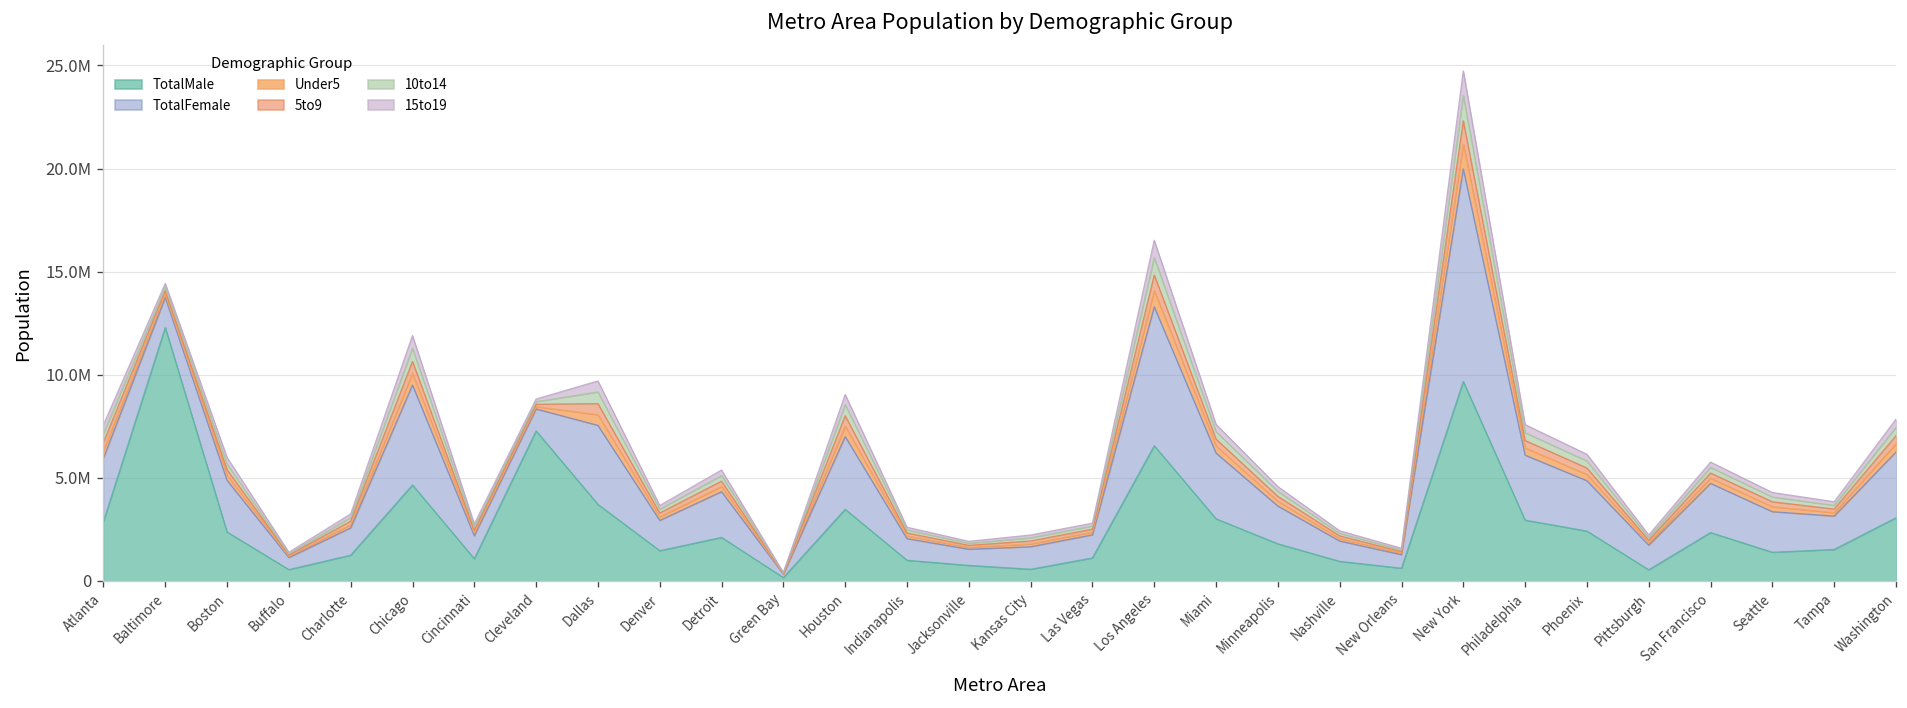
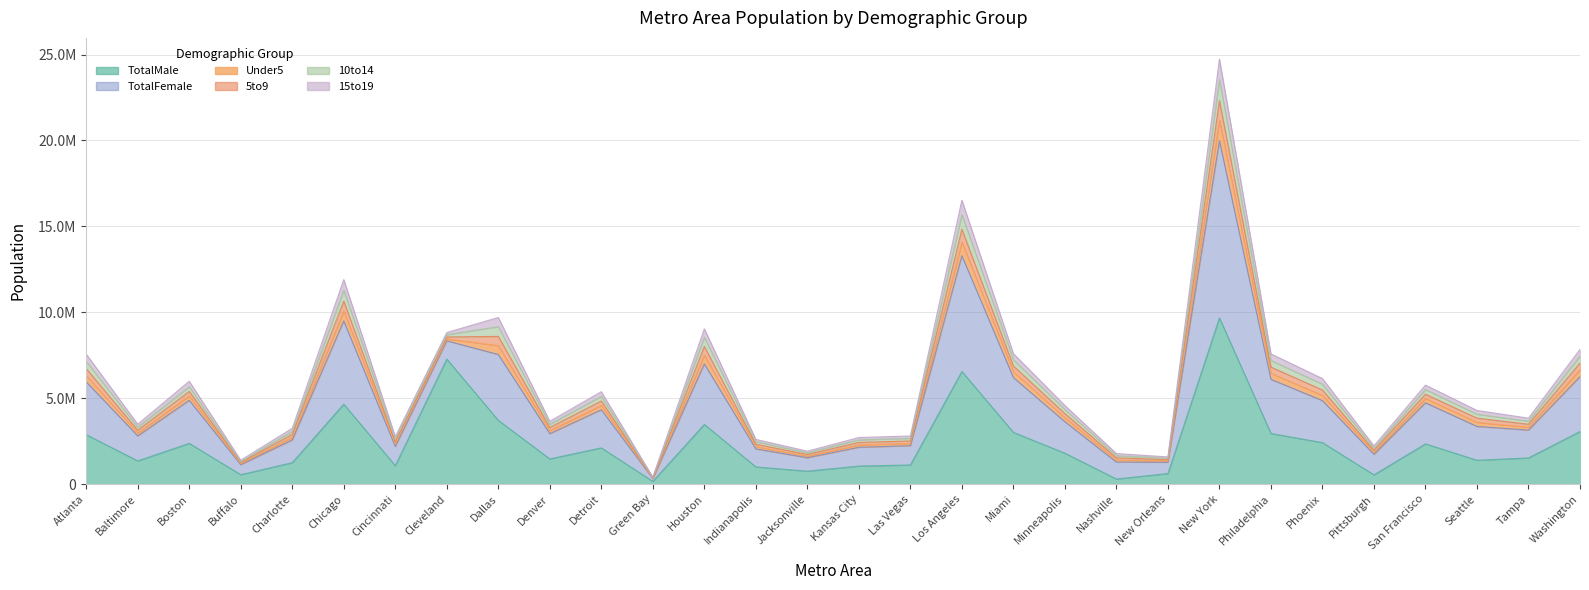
  {
    "TotalMale": {
      "Atlanta": 2900000,
-     "Baltimore": 12300000,
+     "Baltimore": 1400000,
      "Boston": 2400000,
      "Buffalo": 500000,
      "Charlotte": 1200000,
      "Chicago": 4700000,
      "Cincinnati": 1100000,
      "Cleveland": 7300000,
      "Dallas": 3700000,
      "Denver": 1500000,
      "Detroit": 2100000,
      "Green Bay": 200000,
      "Houston": 3500000,
      "Indianapolis": 1000000,
      "Jacksonville": 800000,
-     "Kansas City": 600000,
+     "Kansas City": 1100000,
      "Las Vegas": 1100000,
      "Los Angeles": 6600000,
      "Miami": 3000000,
      "Minneapolis": 1800000,
-     "Nashville": 900000,
+     "Nashville": 300000,
      "New Orleans": 600000,
      "New York": 9700000,
      "Philadelphia": 2900000,
      "Phoenix": 2400000,
      "Pittsburgh": 500000,
      "San Francisco": 2300000,
      "Seattle": 1400000,
      "Tampa": 1500000,
      "Washington": 3100000
    }
  }
